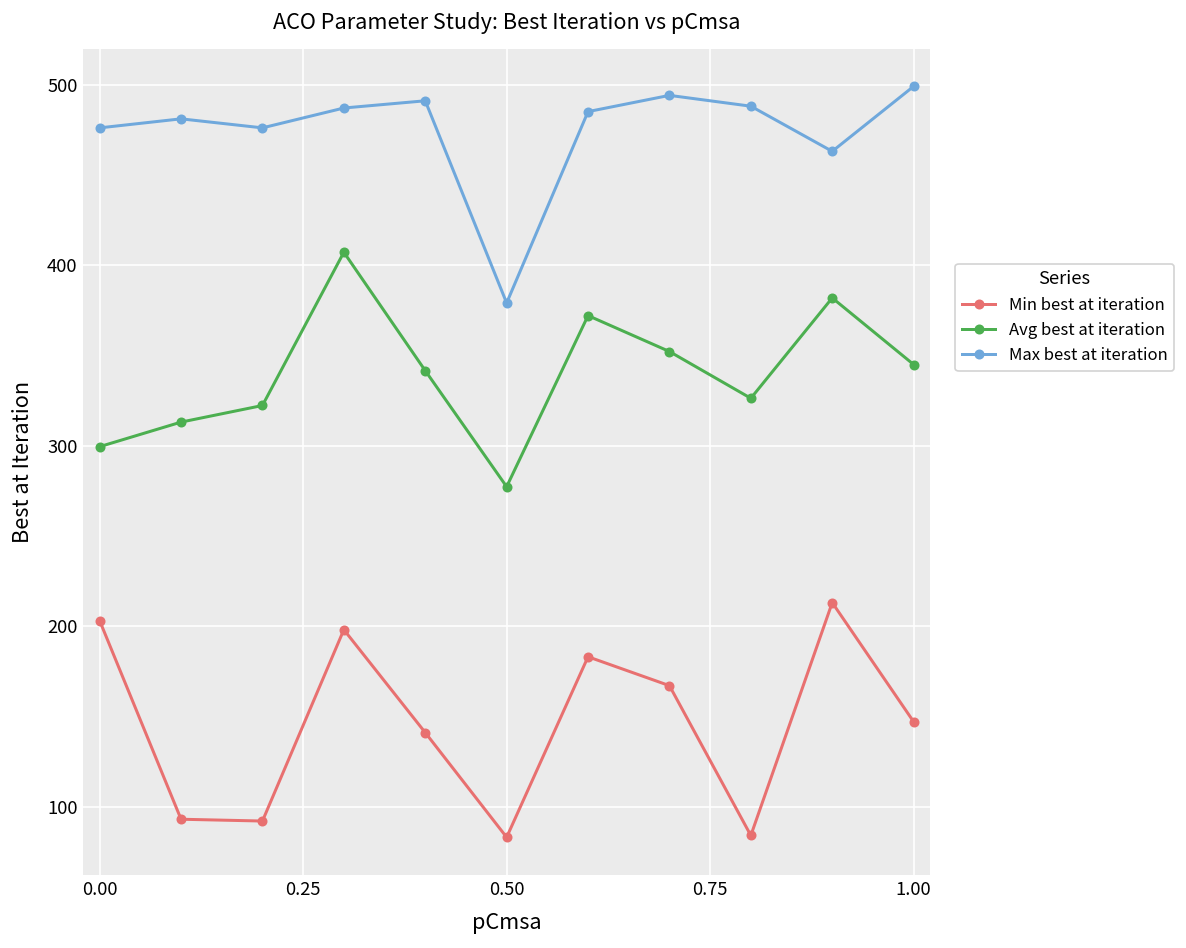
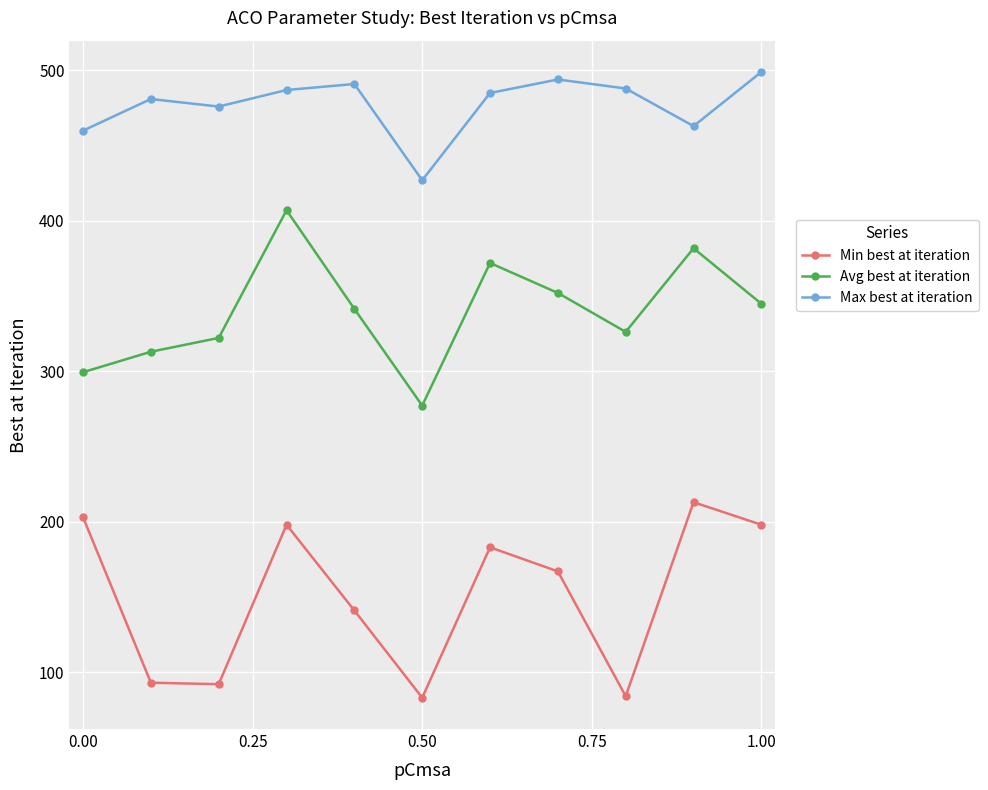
  {
    "Min best at iteration": {
      "0.00": 203,
      "0.50": 83,
-     "1.00": 147
+     "1.00": 198
    },
    "Avg best at iteration": {
      "0.00": 299,
      "0.50": 277,
      "1.00": 345
    },
    "Max best at iteration": {
-     "0.00": 476,
-     "0.50": 379,
+     "0.00": 460,
+     "0.50": 427,
      "1.00": 499
    }
  }
